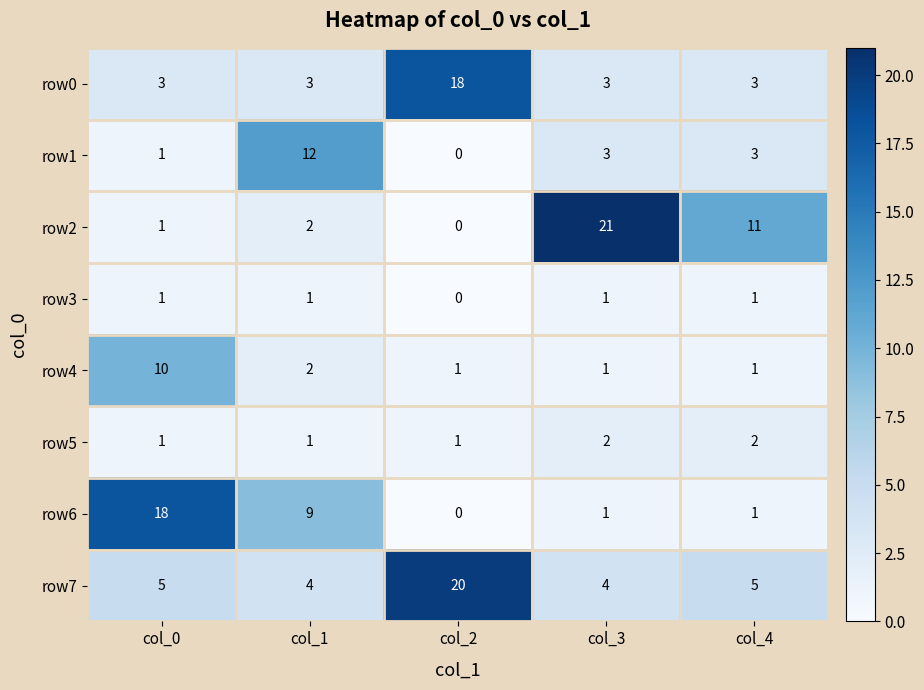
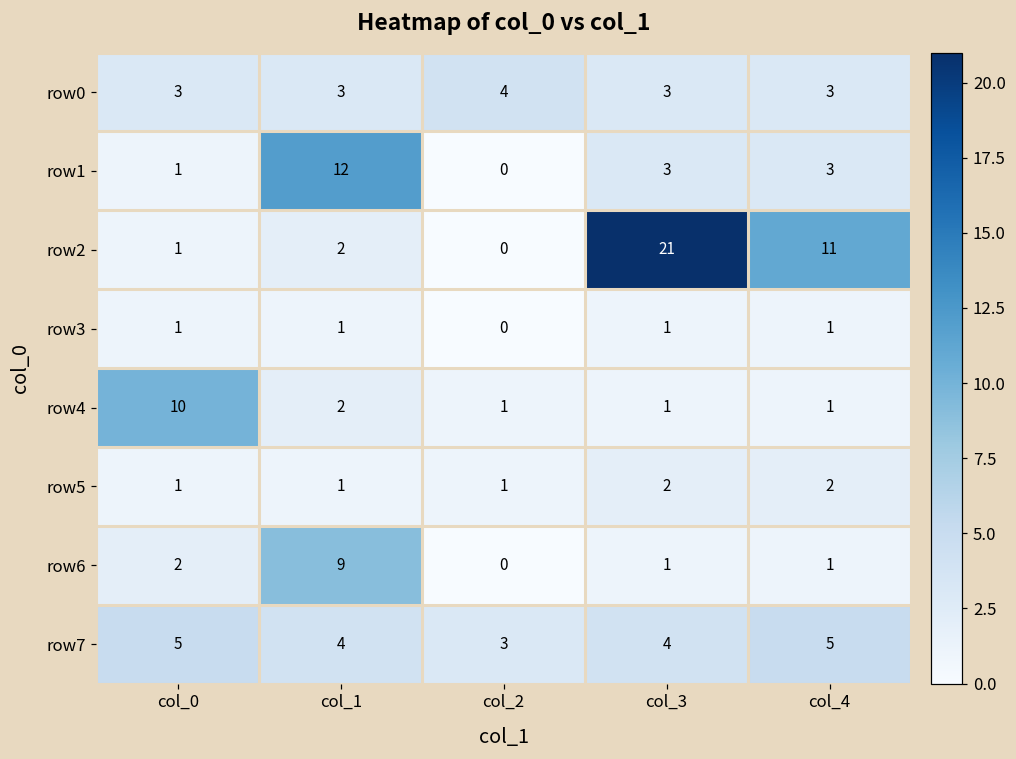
  {
    "row0": {
      "col_0": 3,
      "col_1": 3,
-     "col_2": 18,
+     "col_2": 4,
      "col_3": 3,
      "col_4": 3
    },
    "row1": {
      "col_0": 1,
      "col_1": 12,
      "col_2": 0,
      "col_3": 3,
      "col_4": 3
    },
    "row2": {
      "col_0": 1,
      "col_1": 2,
      "col_2": 0,
      "col_3": 21,
      "col_4": 11
    },
    "row3": {
      "col_0": 1,
      "col_1": 1,
      "col_2": 0,
      "col_3": 1,
      "col_4": 1
    },
    "row4": {
      "col_0": 10,
      "col_1": 2,
      "col_2": 1,
      "col_3": 1,
      "col_4": 1
    },
    "row5": {
      "col_0": 1,
      "col_1": 1,
      "col_2": 1,
      "col_3": 2,
      "col_4": 2
    },
    "row6": {
-     "col_0": 18,
+     "col_0": 2,
      "col_1": 9,
      "col_2": 0,
      "col_3": 1,
      "col_4": 1
    },
    "row7": {
      "col_0": 5,
      "col_1": 4,
-     "col_2": 20,
+     "col_2": 3,
      "col_3": 4,
      "col_4": 5
    }
  }
